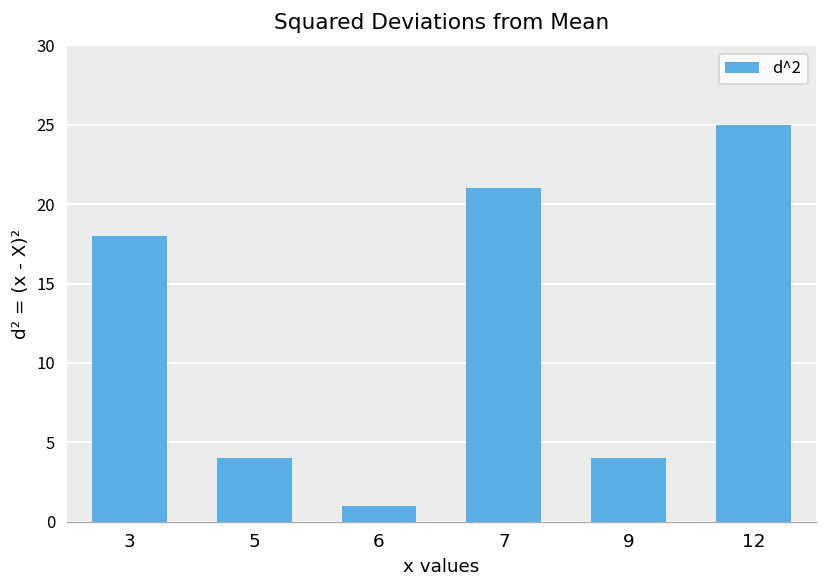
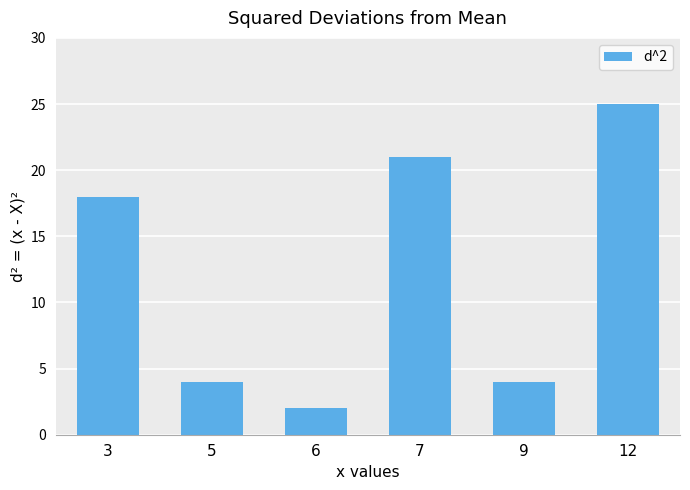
  {
    "3": 18,
    "5": 4,
-   "6": 1,
+   "6": 2,
    "7": 21,
    "9": 4,
    "12": 25
  }
